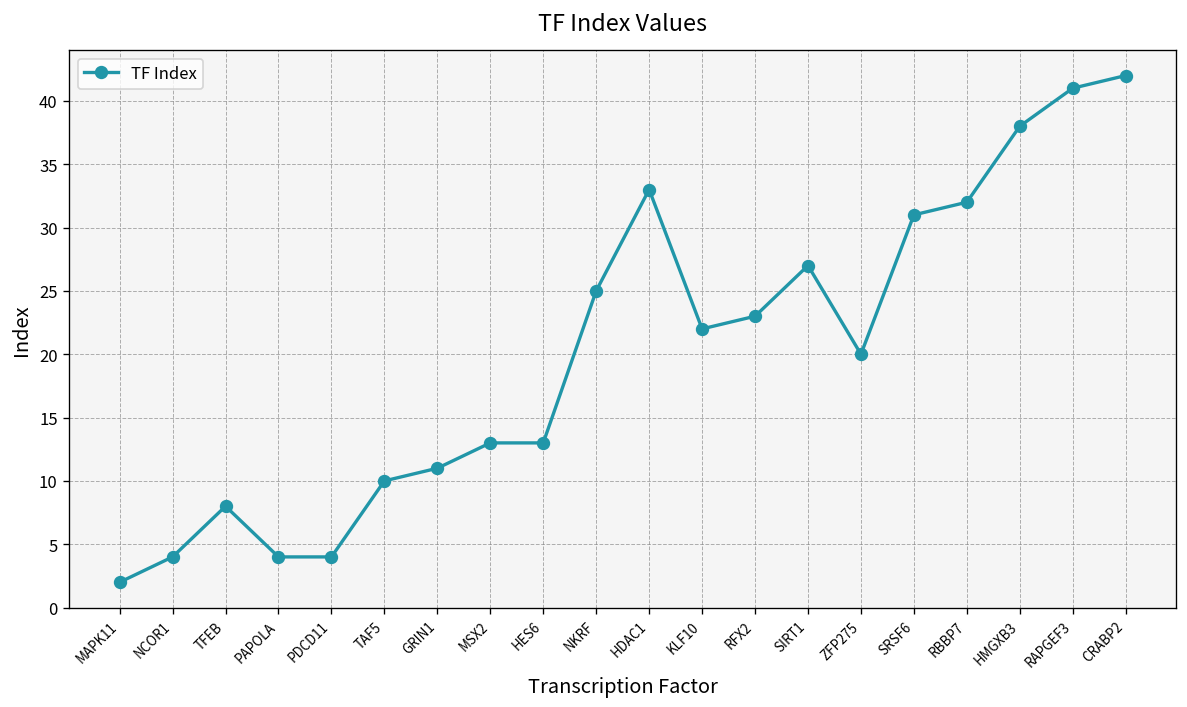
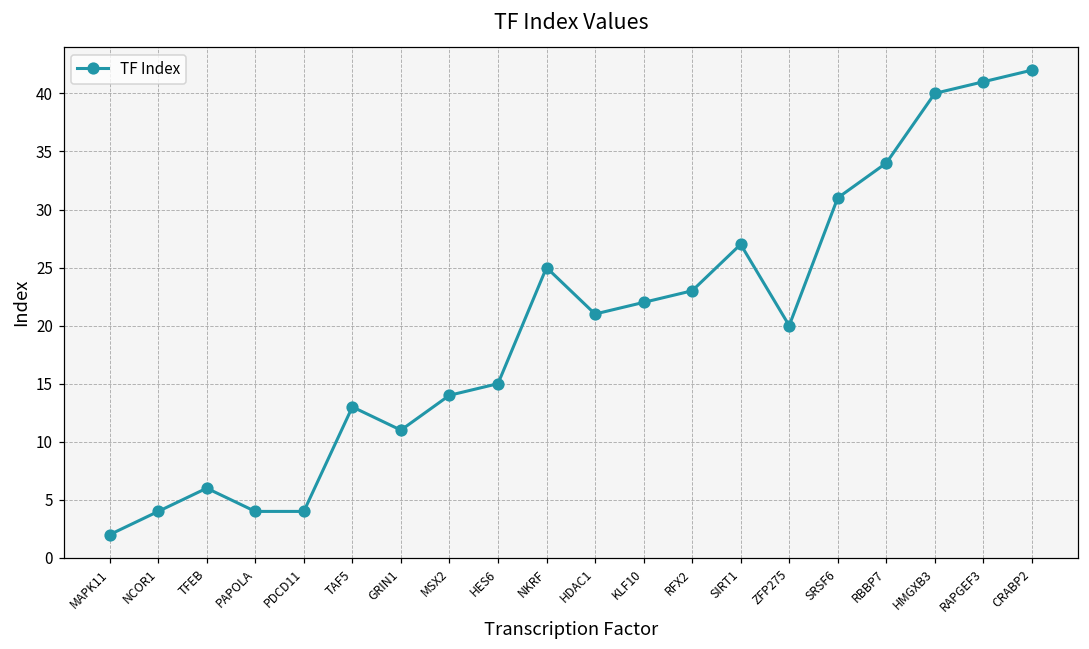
  {
    "MAPK11": 2,
    "NCOR1": 4,
-   "TFEB": 8,
+   "TFEB": 6,
    "PAPOLA": 4,
    "PDCD11": 4,
-   "TAF5": 10,
+   "TAF5": 13,
    "GRIN1": 11,
-   "MSX2": 13,
-   "HES6": 13,
+   "MSX2": 14,
+   "HES6": 15,
    "NKRF": 25,
-   "HDAC1": 33,
+   "HDAC1": 21,
    "KLF10": 22,
    "RFX2": 23,
    "SIRT1": 27,
    "ZFP275": 20,
    "SRSF6": 31,
-   "RBBP7": 32,
-   "HMGXB3": 38,
+   "RBBP7": 34,
+   "HMGXB3": 40,
    "RAPGEF3": 41,
    "CRABP2": 42
  }
